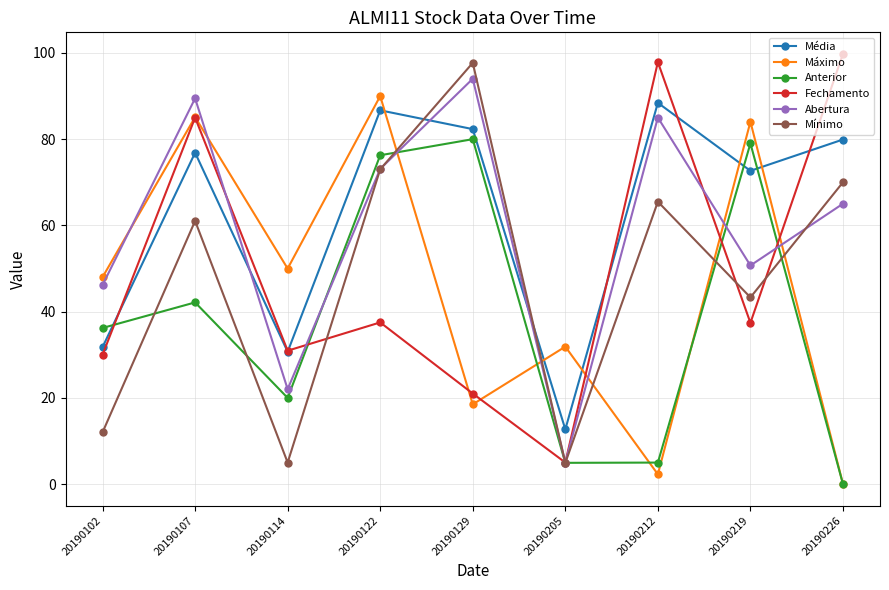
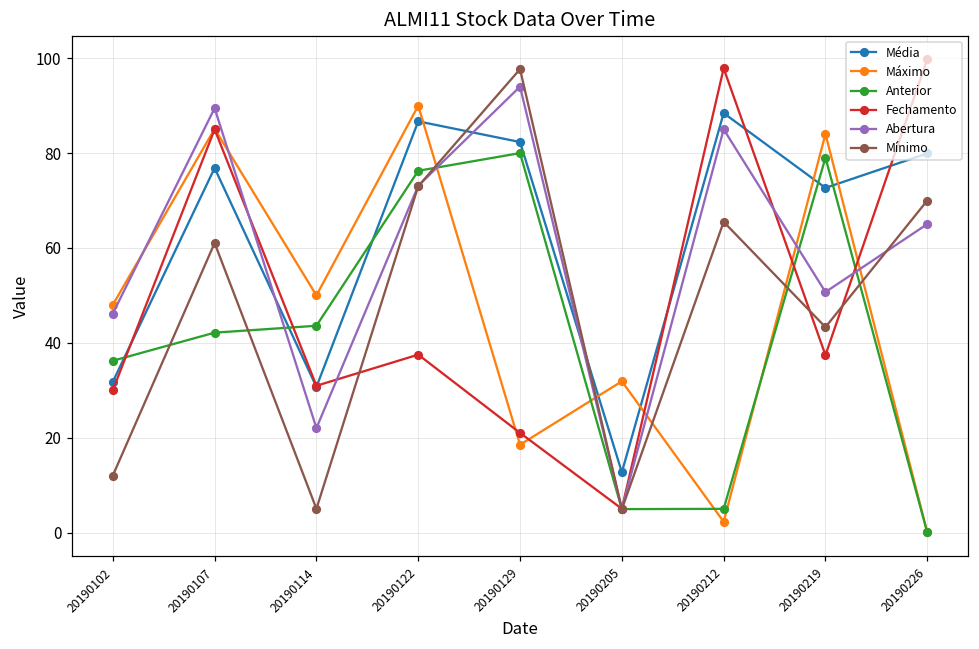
  {
    "Média": {
      "20190102": 32,
      "20190107": 77,
      "20190122": 87,
      "20190129": 82,
      "20190205": 13,
      "20190212": 88,
      "20190219": 73,
      "20190226": 80
    },
    "Máximo": {
      "20190102": 48,
      "20190114": 50,
      "20190122": 90,
      "20190129": 19,
      "20190205": 32,
      "20190212": 2,
      "20190219": 84
    },
    "Anterior": {
      "20190102": 36,
      "20190107": 42,
-     "20190114": 20,
+     "20190114": 44,
      "20190122": 76,
      "20190129": 80,
      "20190212": 5,
      "20190219": 79
    },
    "Fechamento": {
      "20190102": 30,
      "20190122": 38,
      "20190129": 21,
      "20190212": 98,
      "20190219": 37
    },
    "Abertura": {
      "20190102": 46,
      "20190107": 89,
      "20190114": 22,
      "20190129": 94,
      "20190212": 85,
      "20190219": 51,
      "20190226": 65
    },
    "Mínimo": {
      "20190102": 12,
      "20190107": 61,
      "20190114": 5,
      "20190129": 98,
      "20190212": 66,
      "20190219": 43,
      "20190226": 70
    }
  }
